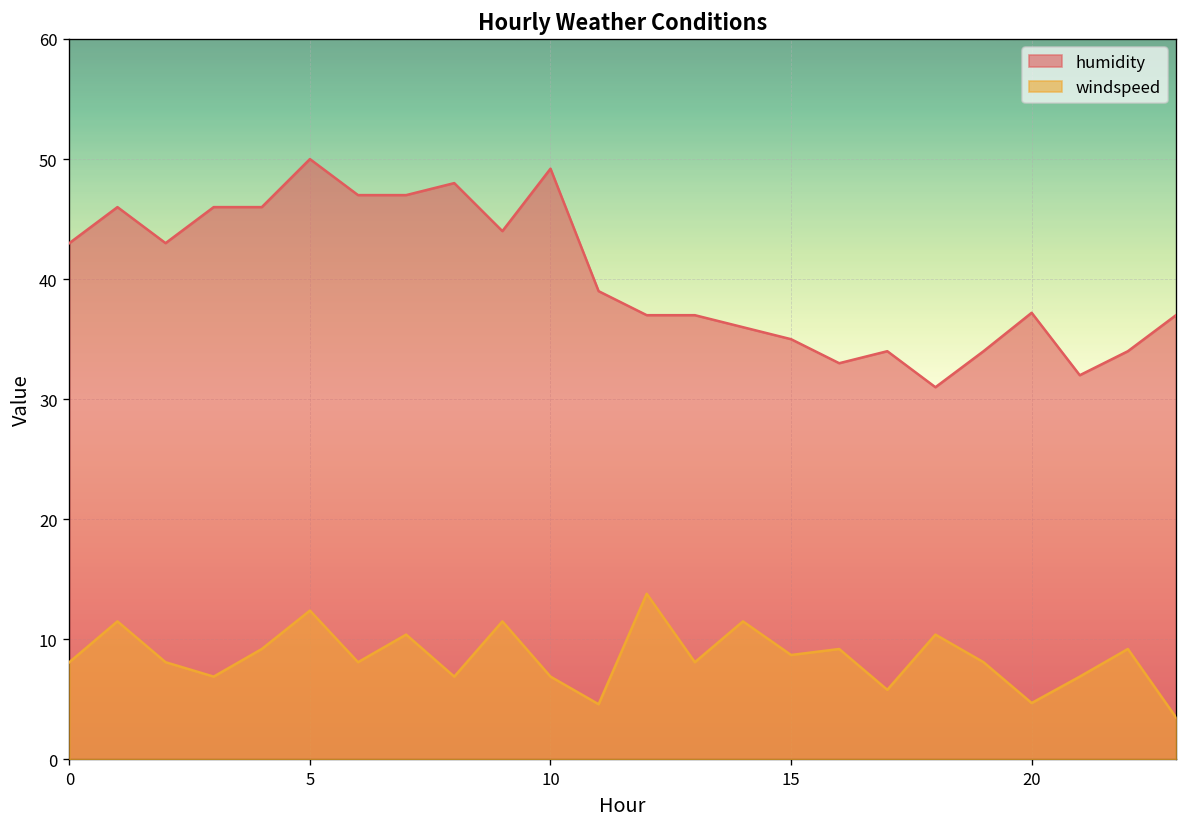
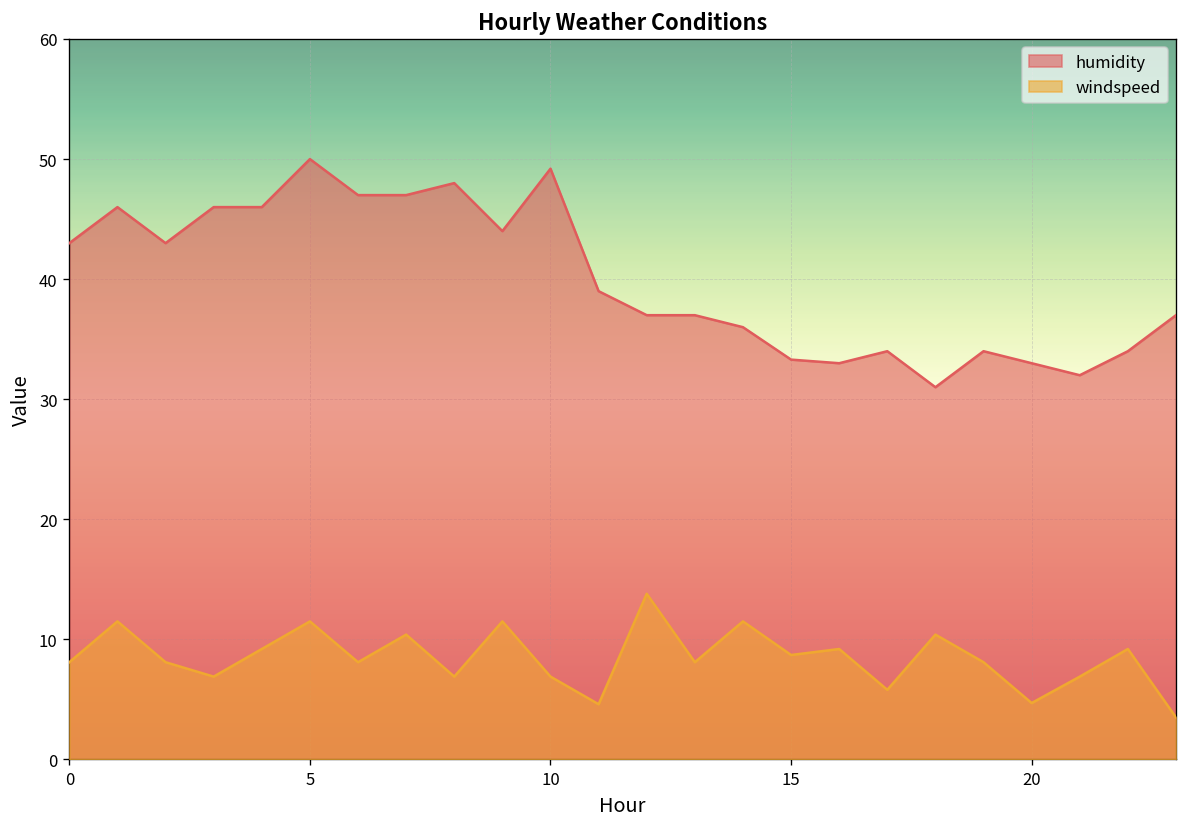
  {
    "humidity": {
      "0": 43.0,
      "5": 50.0,
      "10": 49.2,
-     "15": 35.0,
-     "20": 37.2
+     "15": 33.3,
+     "20": 33.0
    },
    "windspeed": {
      "0": 8.1,
-     "5": 12.4,
+     "5": 11.5,
      "10": 6.9,
      "15": 8.7,
      "20": 4.7
    }
  }
